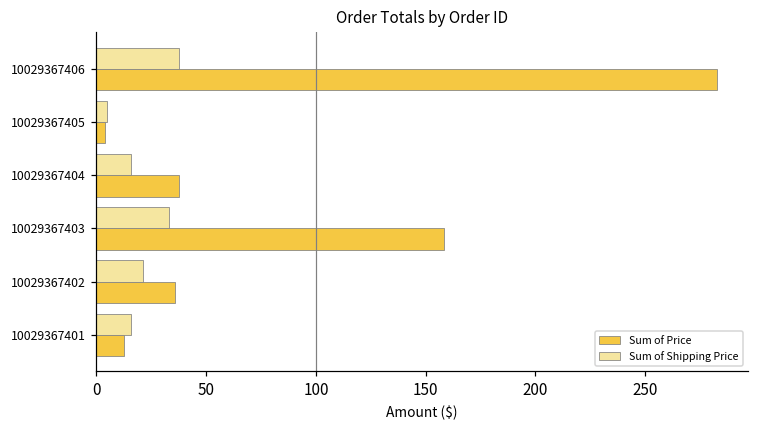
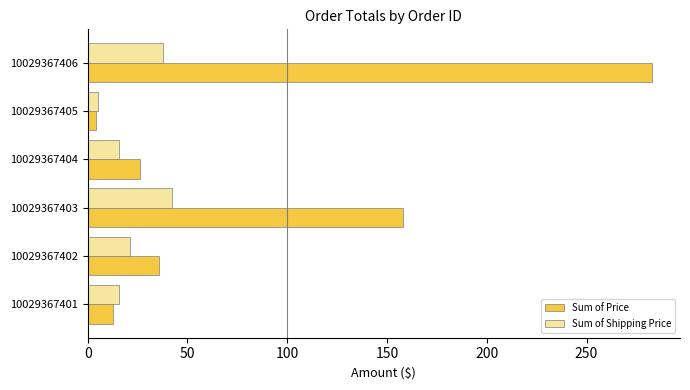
  {
    "Sum of Price": {
      "10029367406": 283,
      "10029367405": 4,
-     "10029367404": 38,
+     "10029367404": 26,
      "10029367403": 158,
      "10029367402": 36,
      "10029367401": 13
    },
    "Sum of Shipping Price": {
      "10029367406": 38,
      "10029367405": 5,
      "10029367404": 16,
-     "10029367403": 33,
+     "10029367403": 42,
      "10029367402": 21,
      "10029367401": 16
    }
  }
